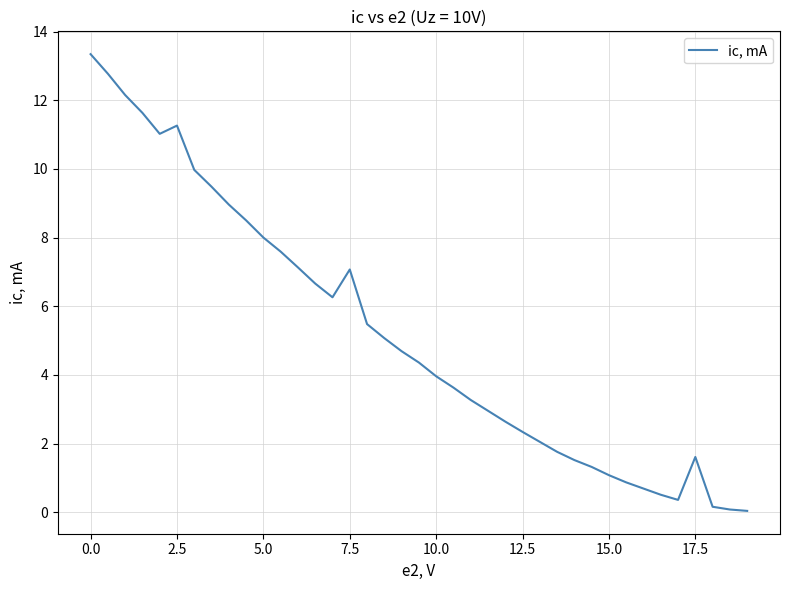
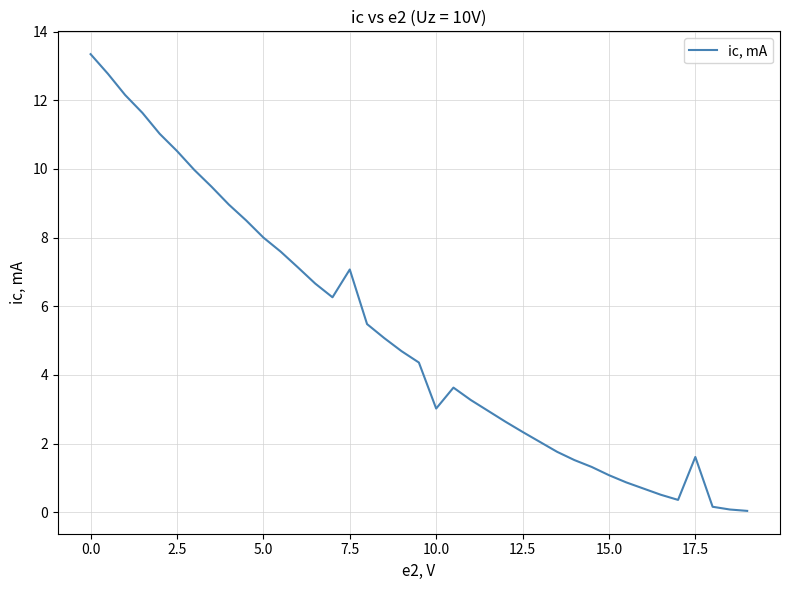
  {
    "0.0": 13.3,
-   "2.5": 11.3,
+   "2.5": 10.5,
    "5.0": 8.0,
    "7.5": 7.1,
-   "10.0": 4.0,
+   "10.0": 3.0,
    "12.5": 2.3,
    "15.0": 1.1,
    "17.5": 1.6
  }
